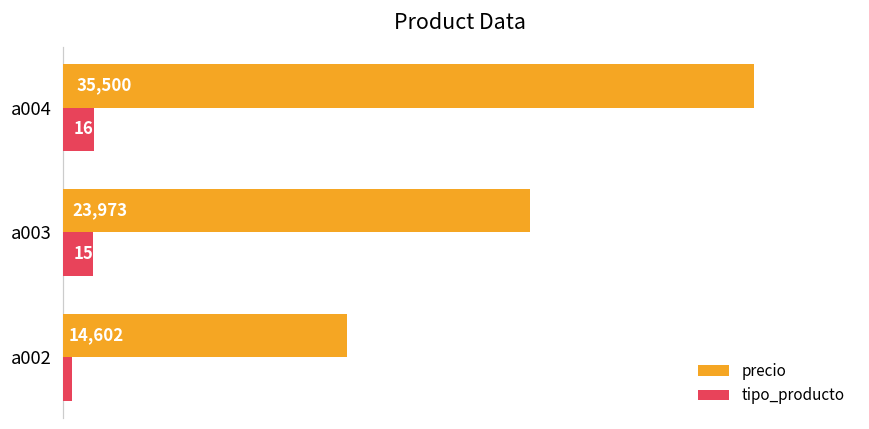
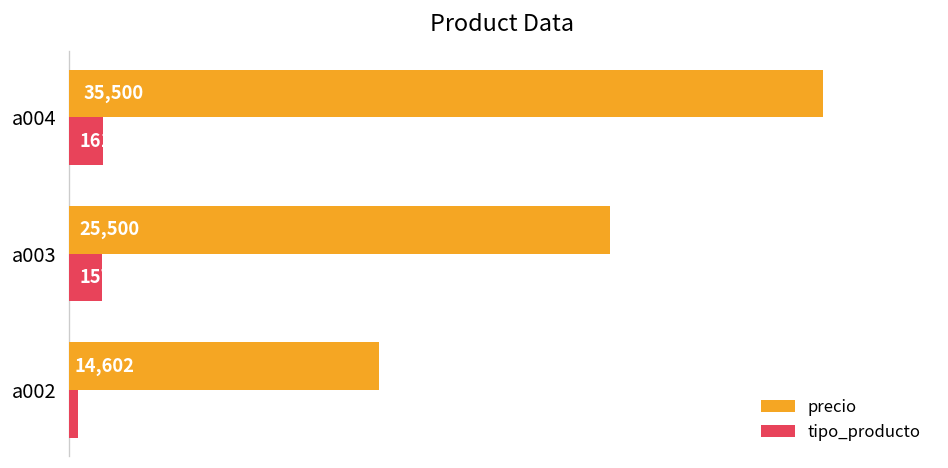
  {
    "precio": {
      "a004": "35,500",
-     "a003": "23,973",
+     "a003": "25,500",
      "a002": "14,602"
    }
  }
